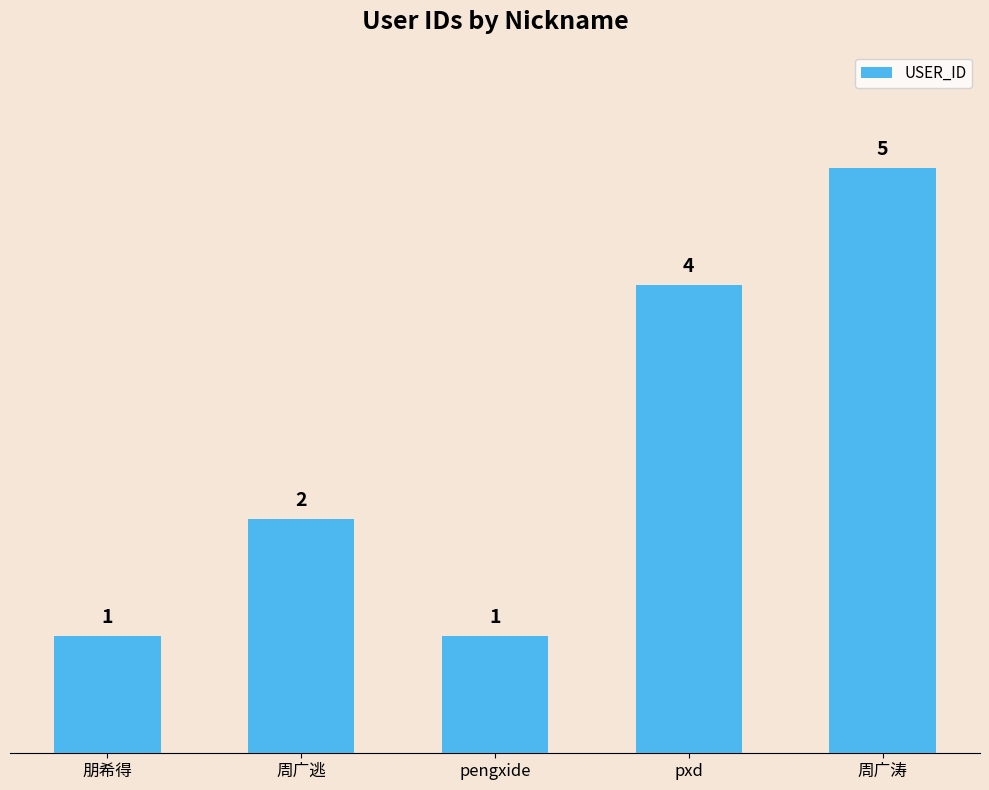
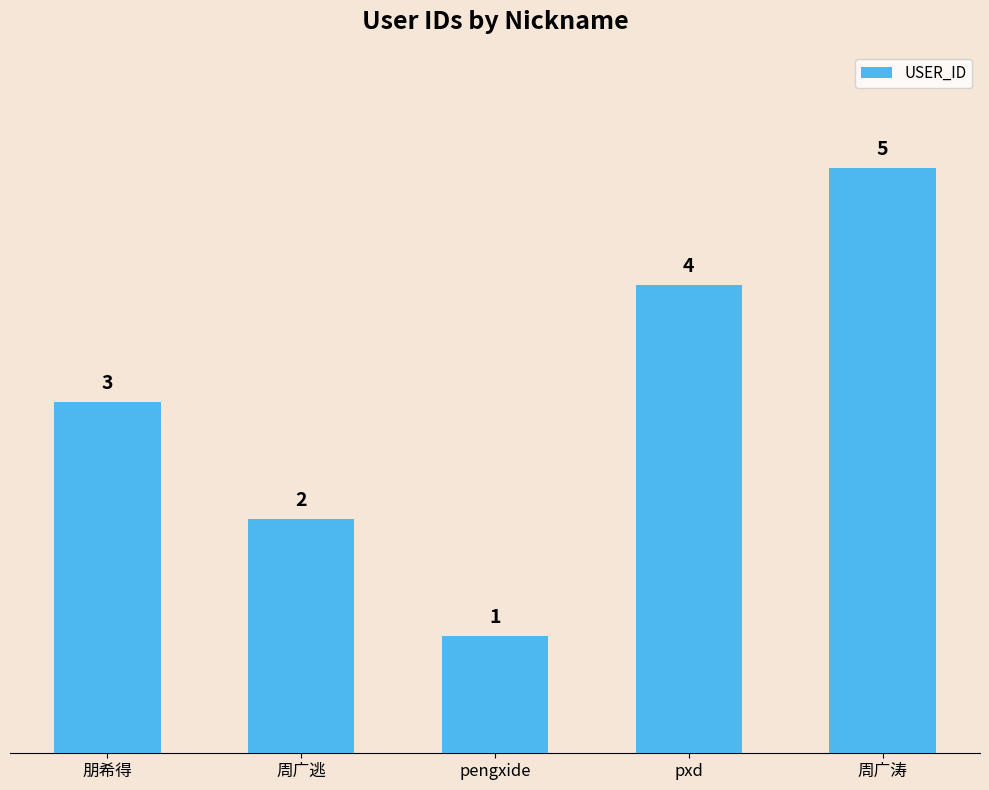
  {
-   "朋希得": 1,
+   "朋希得": 3,
    "周广逃": 2,
    "pengxide": 1,
    "pxd": 4,
    "周广涛": 5
  }
